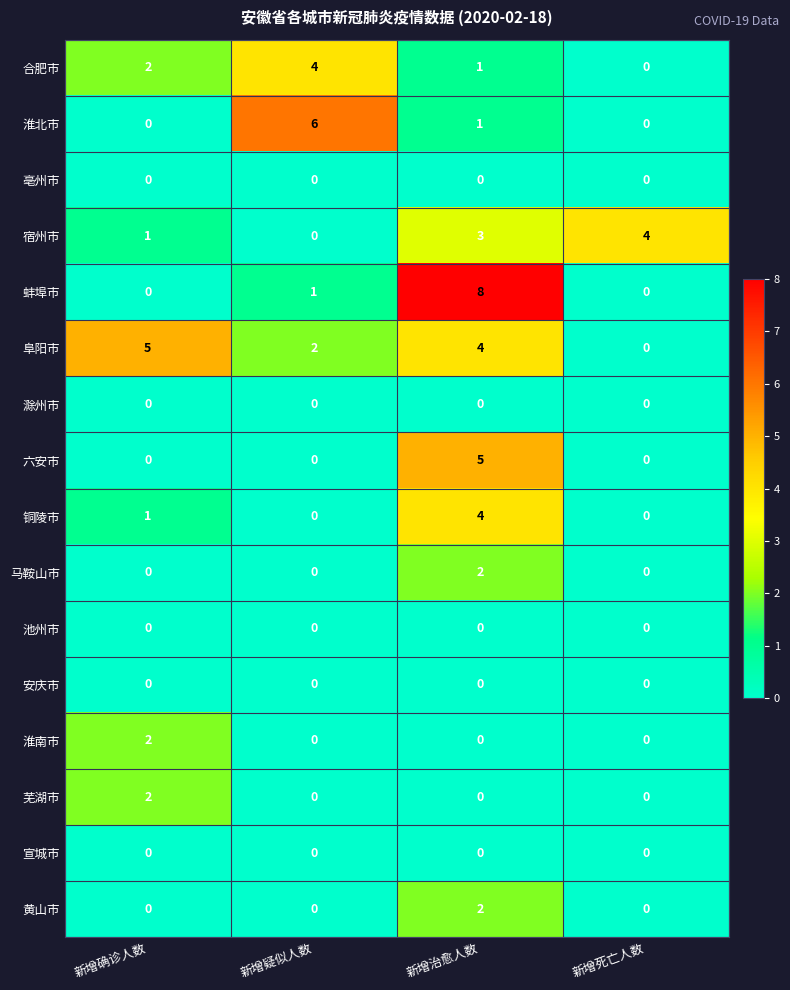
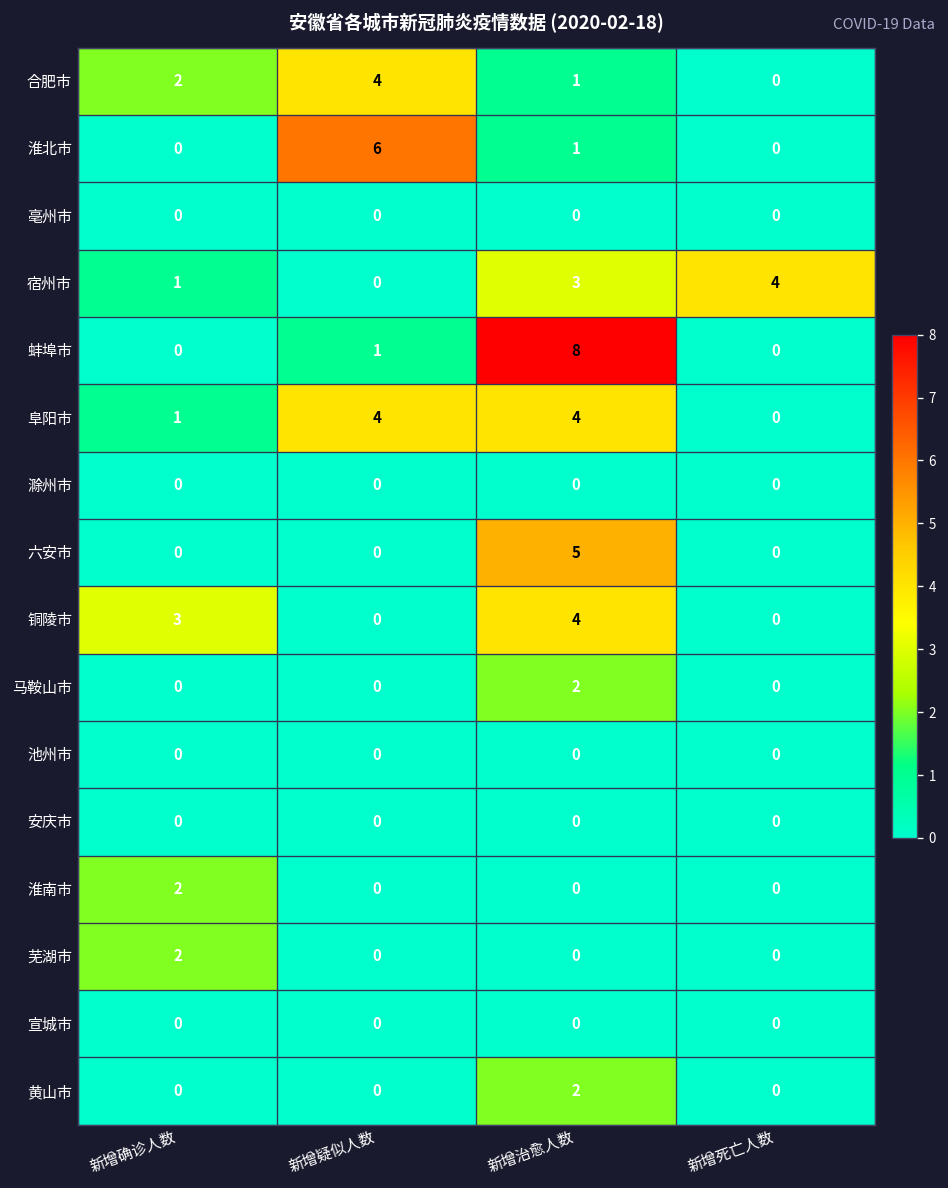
  {
    "合肥市": {
      "新增确诊人数": 2,
      "新增疑似人数": 4,
      "新增治愈人数": 1,
      "新增死亡人数": 0
    },
    "淮北市": {
      "新增确诊人数": 0,
      "新增疑似人数": 6,
      "新增治愈人数": 1,
      "新增死亡人数": 0
    },
    "亳州市": {
      "新增确诊人数": 0,
      "新增疑似人数": 0,
      "新增治愈人数": 0,
      "新增死亡人数": 0
    },
    "宿州市": {
      "新增确诊人数": 1,
      "新增疑似人数": 0,
      "新增治愈人数": 3,
      "新增死亡人数": 4
    },
    "蚌埠市": {
      "新增确诊人数": 0,
      "新增疑似人数": 1,
      "新增治愈人数": 8,
      "新增死亡人数": 0
    },
    "阜阳市": {
-     "新增确诊人数": 5,
-     "新增疑似人数": 2,
+     "新增确诊人数": 1,
+     "新增疑似人数": 4,
      "新增治愈人数": 4,
      "新增死亡人数": 0
    },
    "滁州市": {
      "新增确诊人数": 0,
      "新增疑似人数": 0,
      "新增治愈人数": 0,
      "新增死亡人数": 0
    },
    "六安市": {
      "新增确诊人数": 0,
      "新增疑似人数": 0,
      "新增治愈人数": 5,
      "新增死亡人数": 0
    },
    "铜陵市": {
-     "新增确诊人数": 1,
+     "新增确诊人数": 3,
      "新增疑似人数": 0,
      "新增治愈人数": 4,
      "新增死亡人数": 0
    },
    "马鞍山市": {
      "新增确诊人数": 0,
      "新增疑似人数": 0,
      "新增治愈人数": 2,
      "新增死亡人数": 0
    },
    "池州市": {
      "新增确诊人数": 0,
      "新增疑似人数": 0,
      "新增治愈人数": 0,
      "新增死亡人数": 0
    },
    "安庆市": {
      "新增确诊人数": 0,
      "新增疑似人数": 0,
      "新增治愈人数": 0,
      "新增死亡人数": 0
    },
    "淮南市": {
      "新增确诊人数": 2,
      "新增疑似人数": 0,
      "新增治愈人数": 0,
      "新增死亡人数": 0
    },
    "芜湖市": {
      "新增确诊人数": 2,
      "新增疑似人数": 0,
      "新增治愈人数": 0,
      "新增死亡人数": 0
    },
    "宣城市": {
      "新增确诊人数": 0,
      "新增疑似人数": 0,
      "新增治愈人数": 0,
      "新增死亡人数": 0
    },
    "黄山市": {
      "新增确诊人数": 0,
      "新增疑似人数": 0,
      "新增治愈人数": 2,
      "新增死亡人数": 0
    }
  }
